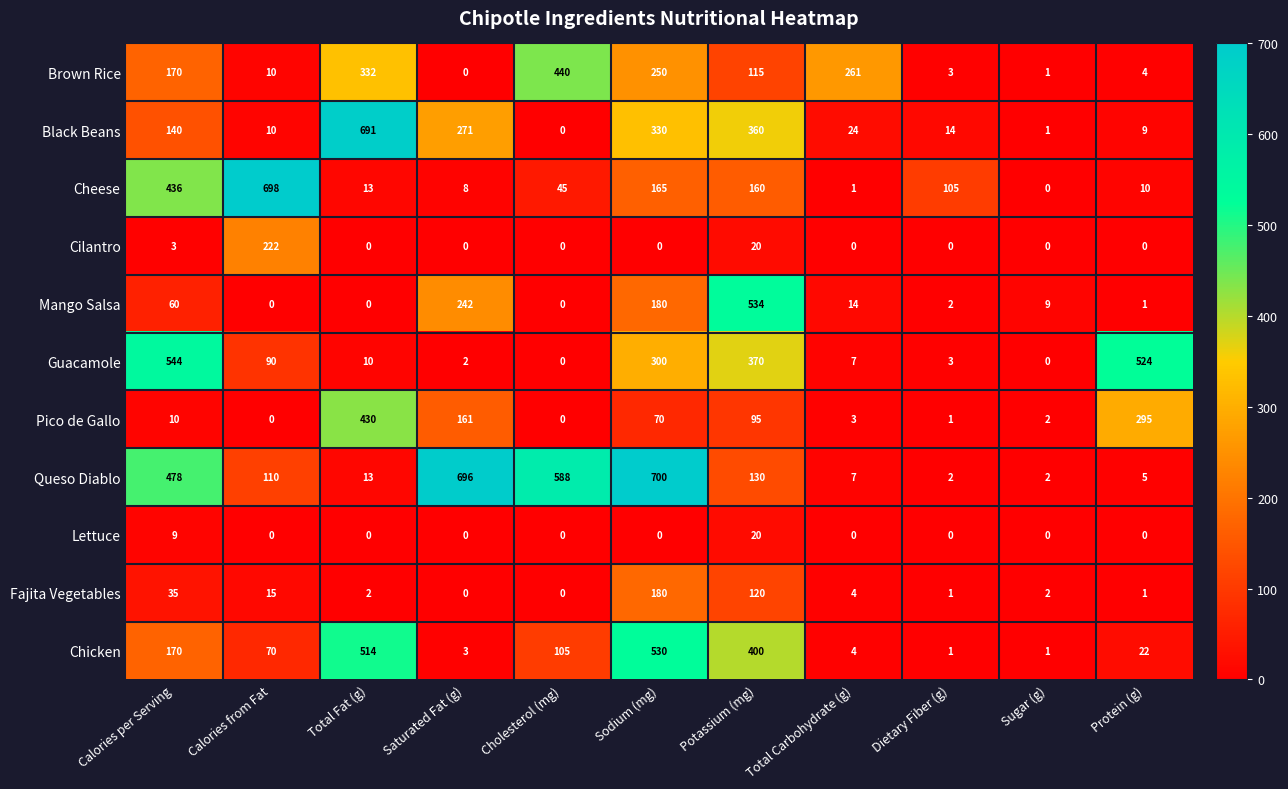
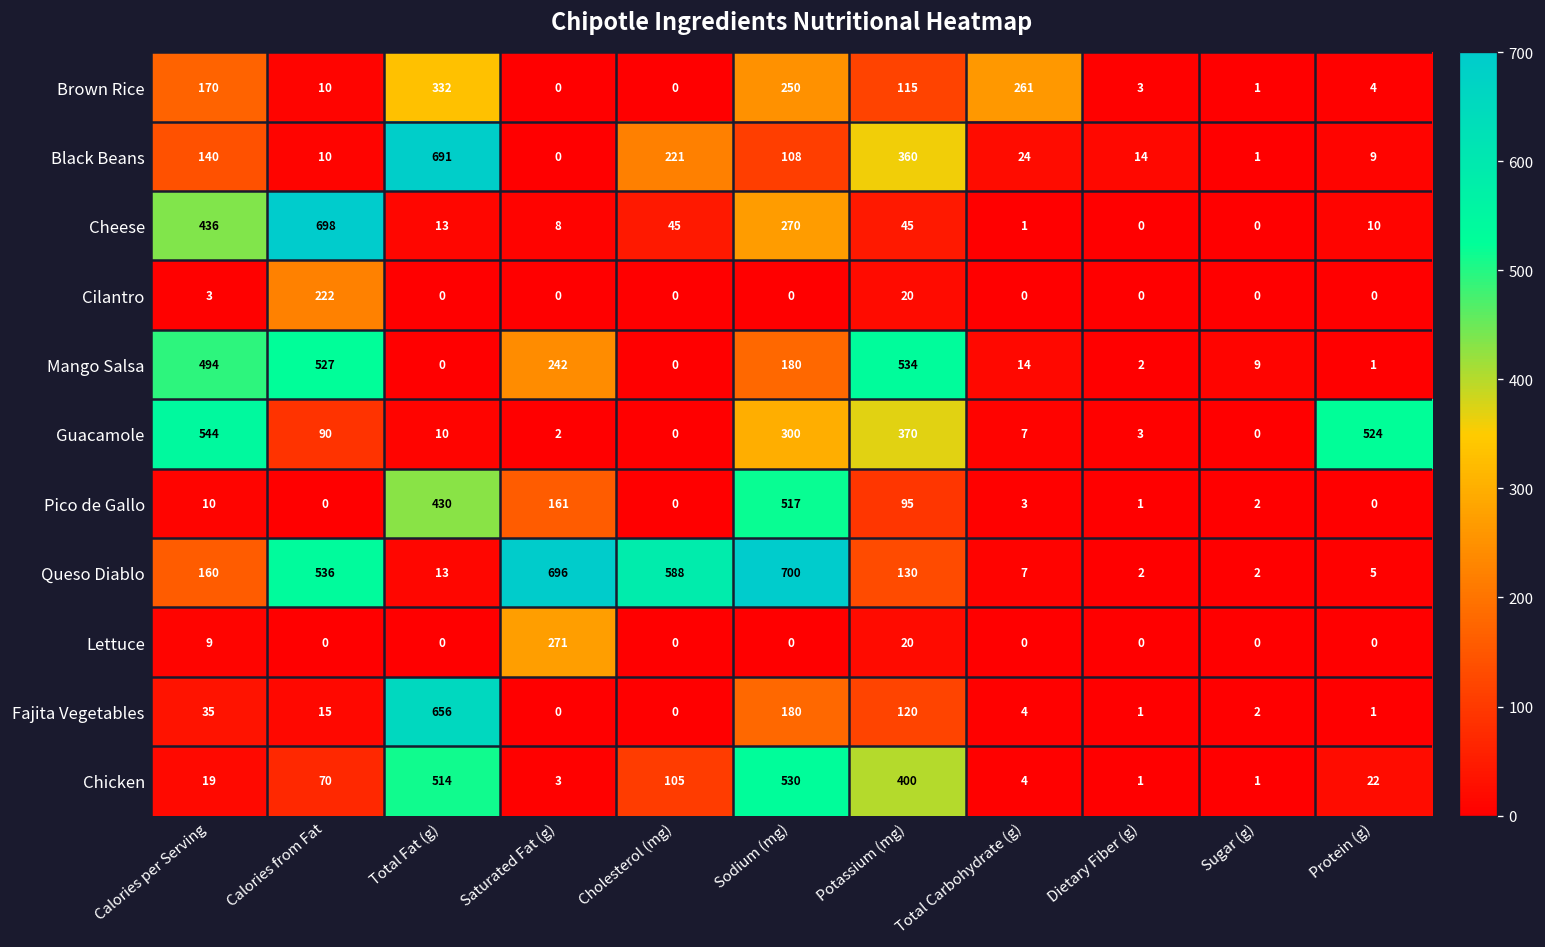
  {
    "Brown Rice": {
      "Calories per Serving": 170,
      "Calories from Fat": 10,
      "Total Fat (g)": 332,
      "Saturated Fat (g)": 0,
-     "Cholesterol (mg)": 440,
+     "Cholesterol (mg)": 0,
      "Sodium (mg)": 250,
      "Potassium (mg)": 115,
      "Total Carbohydrate (g)": 261,
      "Dietary Fiber (g)": 3,
      "Sugar (g)": 1,
      "Protein (g)": 4
    },
    "Black Beans": {
      "Calories per Serving": 140,
      "Calories from Fat": 10,
      "Total Fat (g)": 691,
-     "Saturated Fat (g)": 271,
-     "Cholesterol (mg)": 0,
-     "Sodium (mg)": 330,
+     "Saturated Fat (g)": 0,
+     "Cholesterol (mg)": 221,
+     "Sodium (mg)": 108,
      "Potassium (mg)": 360,
      "Total Carbohydrate (g)": 24,
      "Dietary Fiber (g)": 14,
      "Sugar (g)": 1,
      "Protein (g)": 9
    },
    "Cheese": {
      "Calories per Serving": 436,
      "Calories from Fat": 698,
      "Total Fat (g)": 13,
      "Saturated Fat (g)": 8,
      "Cholesterol (mg)": 45,
-     "Sodium (mg)": 165,
-     "Potassium (mg)": 160,
+     "Sodium (mg)": 270,
+     "Potassium (mg)": 45,
      "Total Carbohydrate (g)": 1,
-     "Dietary Fiber (g)": 105,
+     "Dietary Fiber (g)": 0,
      "Sugar (g)": 0,
      "Protein (g)": 10
    },
    "Cilantro": {
      "Calories per Serving": 3,
      "Calories from Fat": 222,
      "Total Fat (g)": 0,
      "Saturated Fat (g)": 0,
      "Cholesterol (mg)": 0,
      "Sodium (mg)": 0,
      "Potassium (mg)": 20,
      "Total Carbohydrate (g)": 0,
      "Dietary Fiber (g)": 0,
      "Sugar (g)": 0,
      "Protein (g)": 0
    },
    "Mango Salsa": {
-     "Calories per Serving": 60,
-     "Calories from Fat": 0,
+     "Calories per Serving": 494,
+     "Calories from Fat": 527,
      "Total Fat (g)": 0,
      "Saturated Fat (g)": 242,
      "Cholesterol (mg)": 0,
      "Sodium (mg)": 180,
      "Potassium (mg)": 534,
      "Total Carbohydrate (g)": 14,
      "Dietary Fiber (g)": 2,
      "Sugar (g)": 9,
      "Protein (g)": 1
    },
    "Guacamole": {
      "Calories per Serving": 544,
      "Calories from Fat": 90,
      "Total Fat (g)": 10,
      "Saturated Fat (g)": 2,
      "Cholesterol (mg)": 0,
      "Sodium (mg)": 300,
      "Potassium (mg)": 370,
      "Total Carbohydrate (g)": 7,
      "Dietary Fiber (g)": 3,
      "Sugar (g)": 0,
      "Protein (g)": 524
    },
    "Pico de Gallo": {
      "Calories per Serving": 10,
      "Calories from Fat": 0,
      "Total Fat (g)": 430,
      "Saturated Fat (g)": 161,
      "Cholesterol (mg)": 0,
-     "Sodium (mg)": 70,
+     "Sodium (mg)": 517,
      "Potassium (mg)": 95,
      "Total Carbohydrate (g)": 3,
      "Dietary Fiber (g)": 1,
      "Sugar (g)": 2,
-     "Protein (g)": 295
+     "Protein (g)": 0
    },
    "Queso Diablo": {
-     "Calories per Serving": 478,
-     "Calories from Fat": 110,
+     "Calories per Serving": 160,
+     "Calories from Fat": 536,
      "Total Fat (g)": 13,
      "Saturated Fat (g)": 696,
      "Cholesterol (mg)": 588,
      "Sodium (mg)": 700,
      "Potassium (mg)": 130,
      "Total Carbohydrate (g)": 7,
      "Dietary Fiber (g)": 2,
      "Sugar (g)": 2,
      "Protein (g)": 5
    },
    "Lettuce": {
      "Calories per Serving": 9,
      "Calories from Fat": 0,
      "Total Fat (g)": 0,
-     "Saturated Fat (g)": 0,
+     "Saturated Fat (g)": 271,
      "Cholesterol (mg)": 0,
      "Sodium (mg)": 0,
      "Potassium (mg)": 20,
      "Total Carbohydrate (g)": 0,
      "Dietary Fiber (g)": 0,
      "Sugar (g)": 0,
      "Protein (g)": 0
    },
    "Fajita Vegetables": {
      "Calories per Serving": 35,
      "Calories from Fat": 15,
-     "Total Fat (g)": 2,
+     "Total Fat (g)": 656,
      "Saturated Fat (g)": 0,
      "Cholesterol (mg)": 0,
      "Sodium (mg)": 180,
      "Potassium (mg)": 120,
      "Total Carbohydrate (g)": 4,
      "Dietary Fiber (g)": 1,
      "Sugar (g)": 2,
      "Protein (g)": 1
    },
    "Chicken": {
-     "Calories per Serving": 170,
+     "Calories per Serving": 19,
      "Calories from Fat": 70,
      "Total Fat (g)": 514,
      "Saturated Fat (g)": 3,
      "Cholesterol (mg)": 105,
      "Sodium (mg)": 530,
      "Potassium (mg)": 400,
      "Total Carbohydrate (g)": 4,
      "Dietary Fiber (g)": 1,
      "Sugar (g)": 1,
      "Protein (g)": 22
    }
  }
